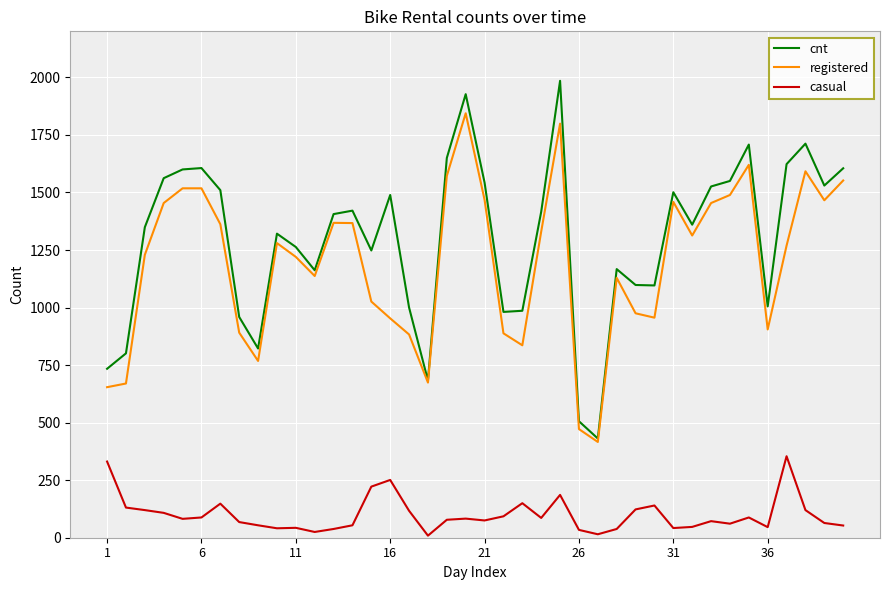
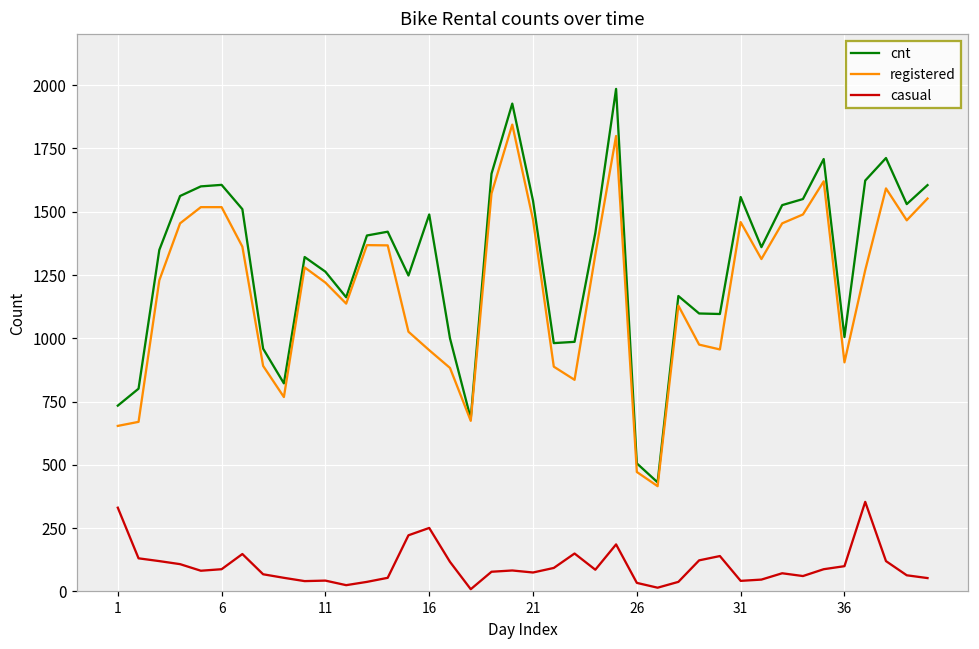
  {
    "cnt": {
      "1": 730,
      "6": 1610,
      "11": 1260,
      "16": 1490,
      "21": 1540,
      "26": 510,
-     "31": 1500,
+     "31": 1560,
      "36": 1010
    },
    "registered": {
      "1": 650,
      "6": 1520,
      "11": 1220,
      "16": 950,
      "21": 1470,
      "26": 470,
      "31": 1460,
      "36": 910
    },
    "casual": {
      "1": 330,
      "6": 90,
      "11": 40,
      "16": 250,
      "21": 80,
      "26": 30,
      "31": 40,
-     "36": 50
+     "36": 100
    }
  }
